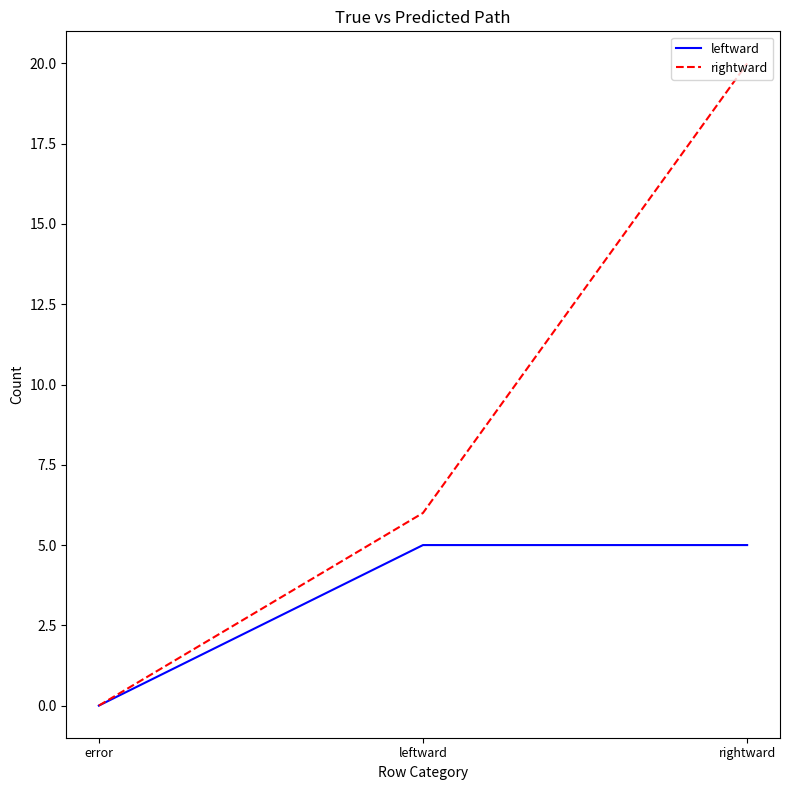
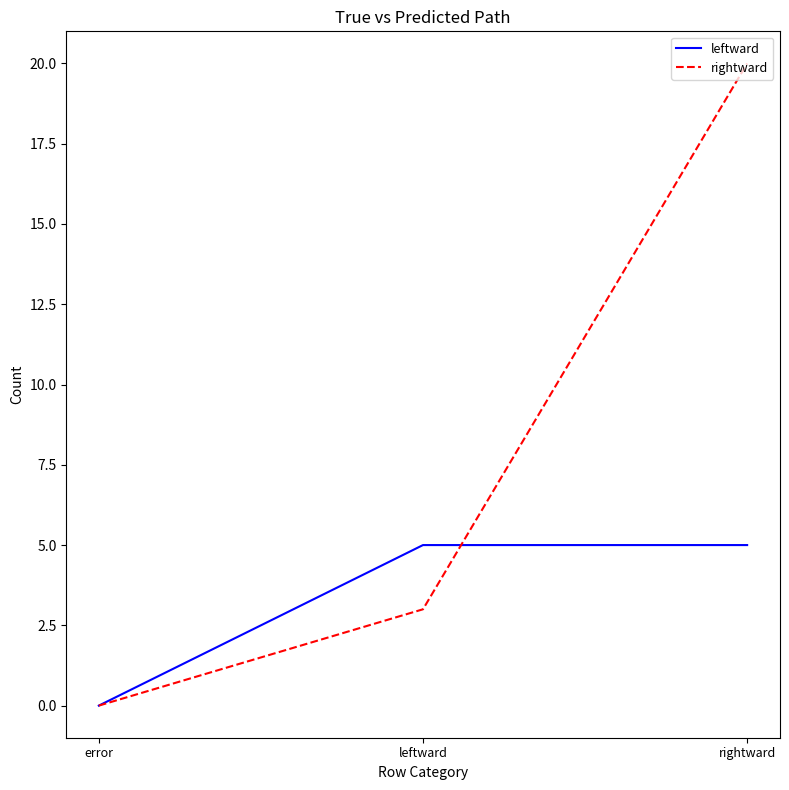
  {
    "leftward": {
      "leftward": 5,
      "rightward": 5
    },
    "rightward": {
-     "leftward": 6
+     "leftward": 3
    }
  }
